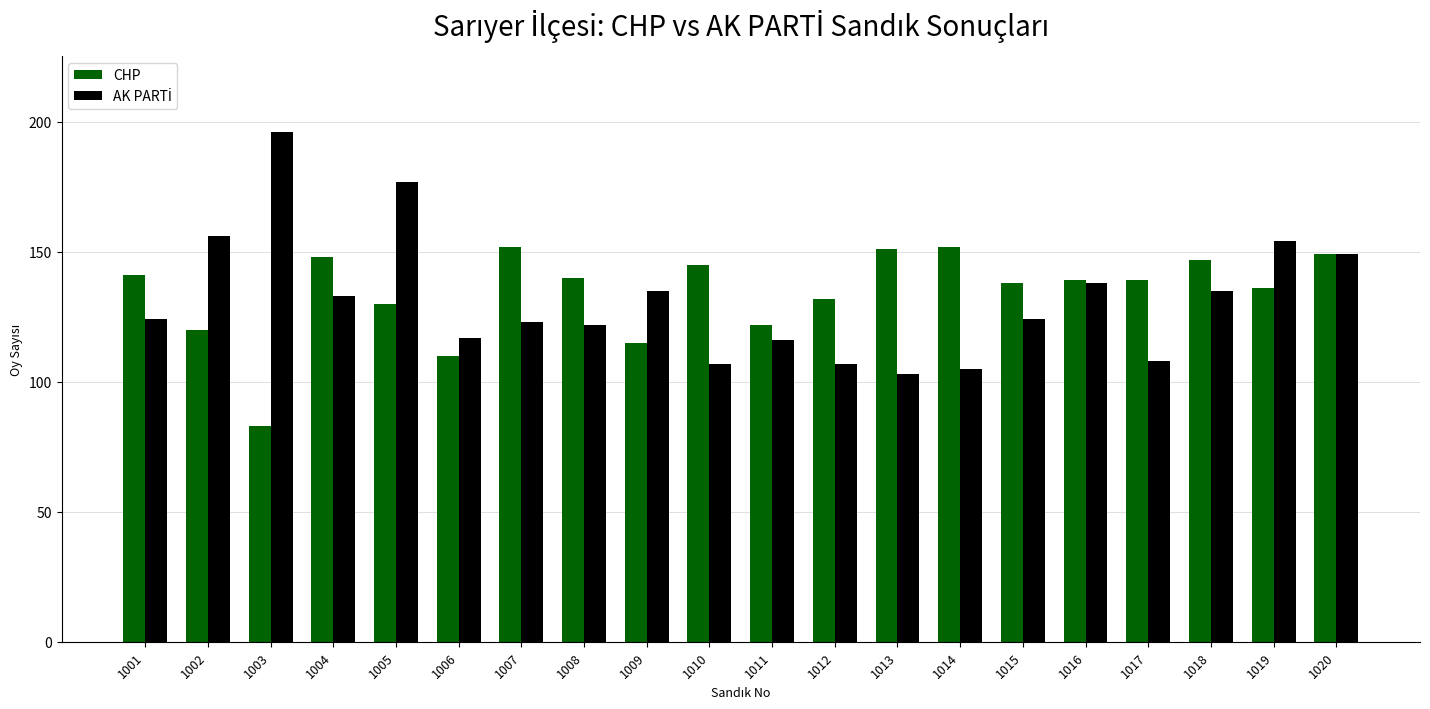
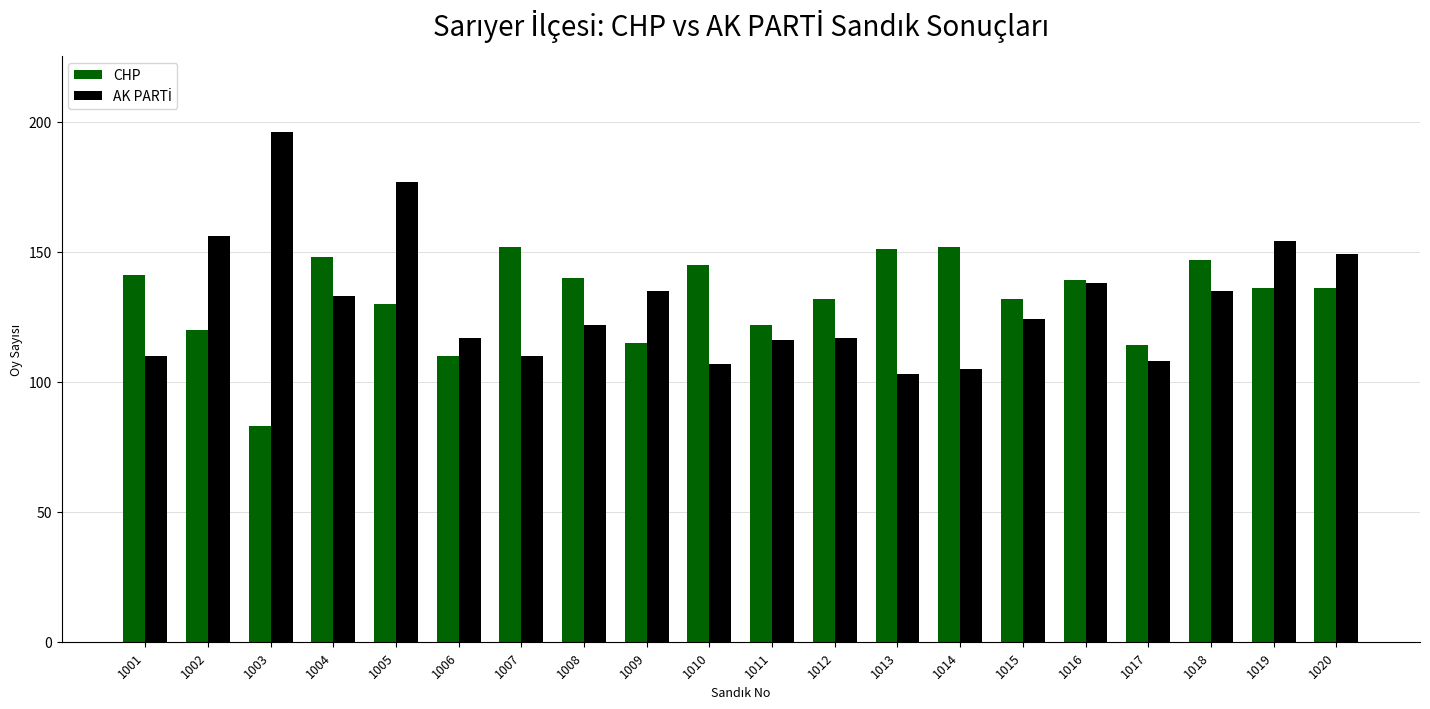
  {
    "CHP": {
      "1001": 141,
      "1002": 120,
      "1003": 83,
      "1004": 148,
      "1005": 130,
      "1006": 110,
      "1007": 152,
      "1008": 140,
      "1009": 115,
      "1010": 145,
      "1011": 122,
      "1012": 132,
      "1013": 151,
      "1014": 152,
-     "1015": 138,
+     "1015": 132,
      "1016": 139,
-     "1017": 139,
+     "1017": 114,
      "1018": 147,
      "1019": 136,
-     "1020": 149
+     "1020": 136
    },
    "AK PARTİ": {
-     "1001": 124,
+     "1001": 110,
      "1002": 156,
      "1003": 196,
      "1004": 133,
      "1005": 177,
      "1006": 117,
-     "1007": 123,
+     "1007": 110,
      "1008": 122,
      "1009": 135,
      "1010": 107,
      "1011": 116,
-     "1012": 107,
+     "1012": 117,
      "1013": 103,
      "1014": 105,
      "1015": 124,
      "1016": 138,
      "1017": 108,
      "1018": 135,
      "1019": 154,
      "1020": 149
    }
  }
